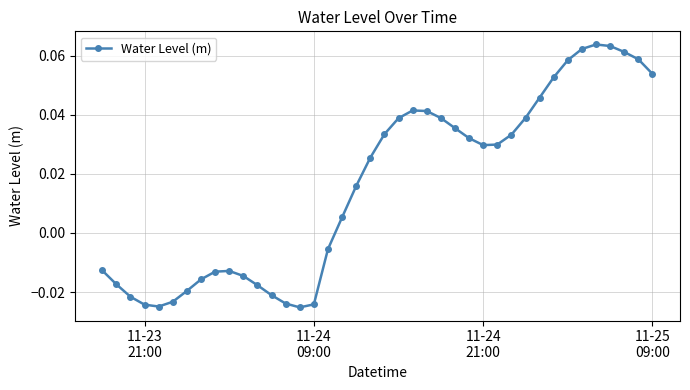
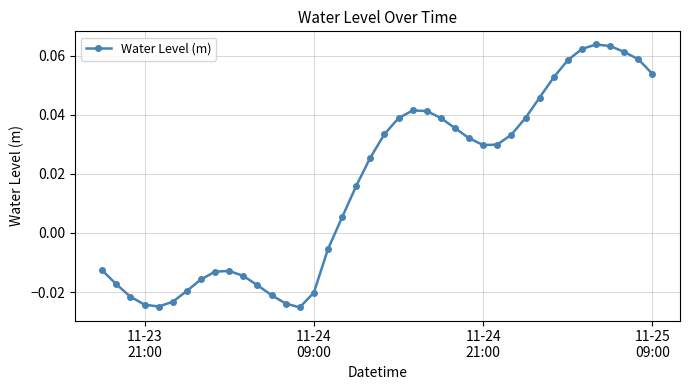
  {
    "11-23 21:00": -0.024,
-   "11-24 09:00": -0.024,
+   "11-24 09:00": -0.020,
    "11-24 21:00": 0.030,
    "11-25 09:00": 0.054
  }
